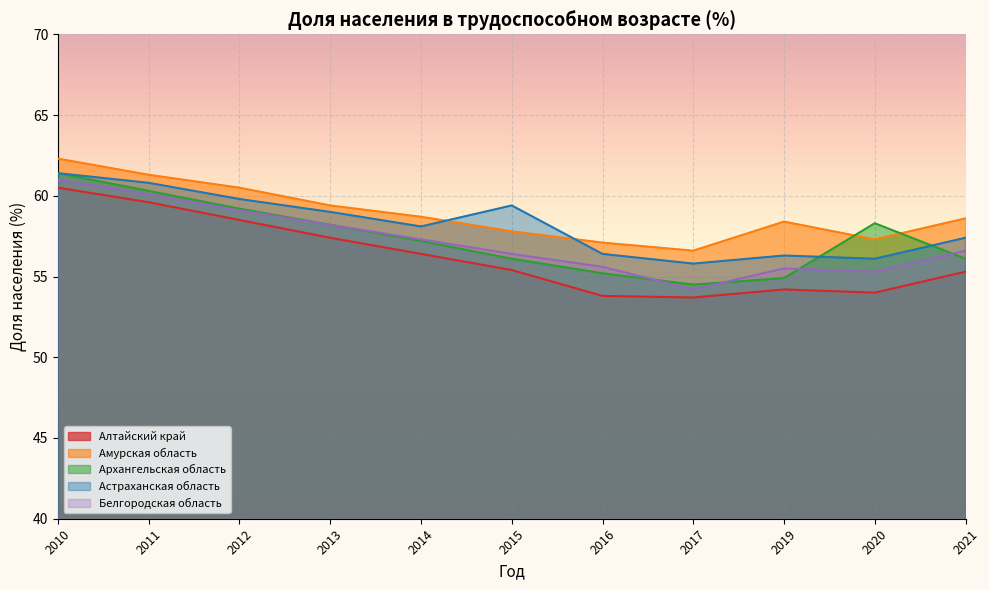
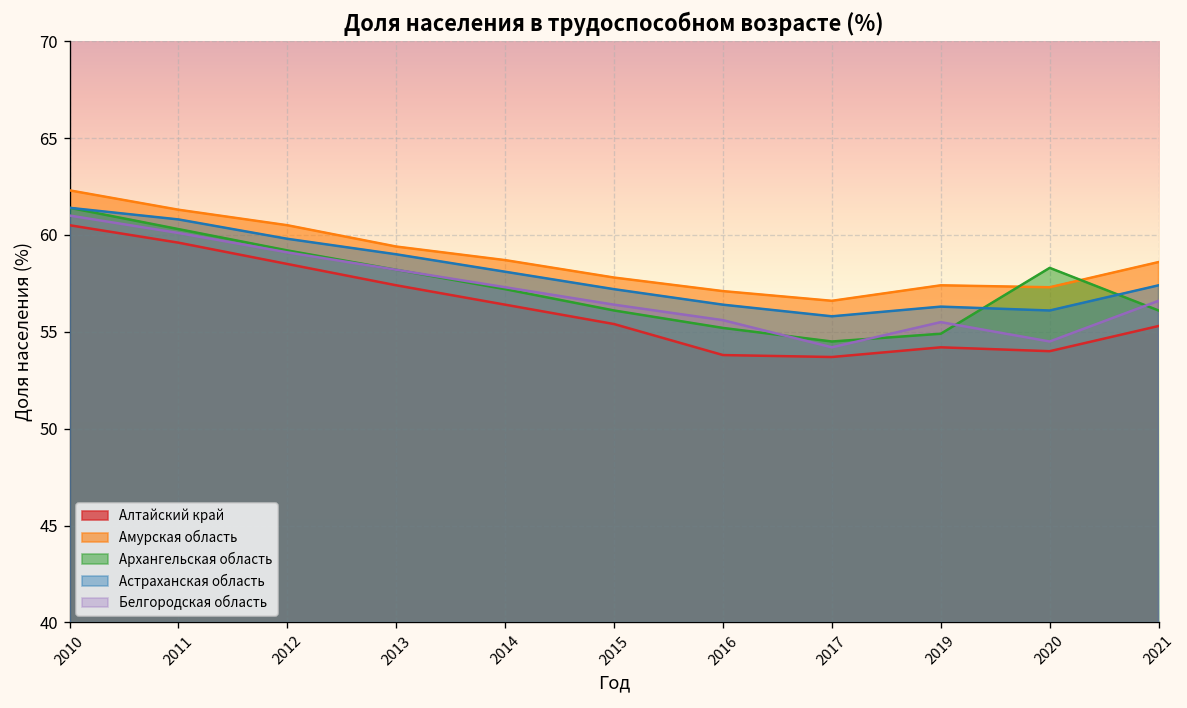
  {
    "Алтайский край": {
      "2010": 60.5,
      "2011": 59.6,
      "2012": 58.5,
      "2013": 57.4,
      "2014": 56.4,
      "2015": 55.4,
      "2016": 53.8,
      "2017": 53.7,
      "2019": 54.2,
      "2020": 54.0,
      "2021": 55.3
    },
    "Амурская область": {
      "2010": 62.3,
      "2011": 61.3,
      "2012": 60.5,
      "2013": 59.4,
      "2014": 58.7,
      "2015": 57.8,
      "2016": 57.1,
      "2017": 56.6,
-     "2019": 58.4,
+     "2019": 57.4,
      "2020": 57.3,
      "2021": 58.6
    },
    "Архангельская область": {
      "2011": 60.3,
      "2015": 56.1,
      "2016": 55.2,
      "2017": 54.5,
      "2019": 54.9,
      "2020": 58.3,
      "2021": 56.1
    },
    "Астраханская область": {
      "2011": 60.8,
      "2012": 59.8,
      "2013": 59.0,
      "2014": 58.1,
-     "2015": 59.4,
+     "2015": 57.2,
      "2016": 56.4,
      "2017": 55.8,
      "2019": 56.3,
      "2020": 56.1,
      "2021": 57.4
    },
    "Белгородская область": {
      "2010": 61.0,
      "2011": 60.1,
      "2015": 56.4,
      "2016": 55.6,
      "2017": 54.2,
      "2019": 55.5,
-     "2020": 55.3,
+     "2020": 54.5,
      "2021": 56.6
    }
  }
